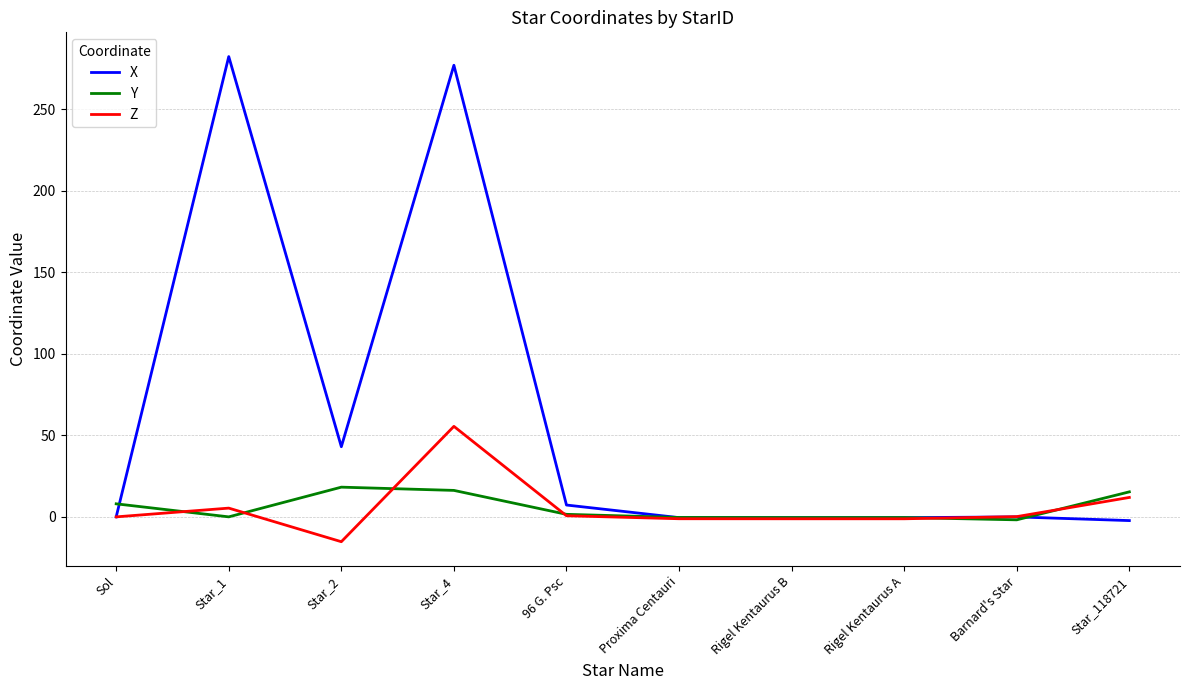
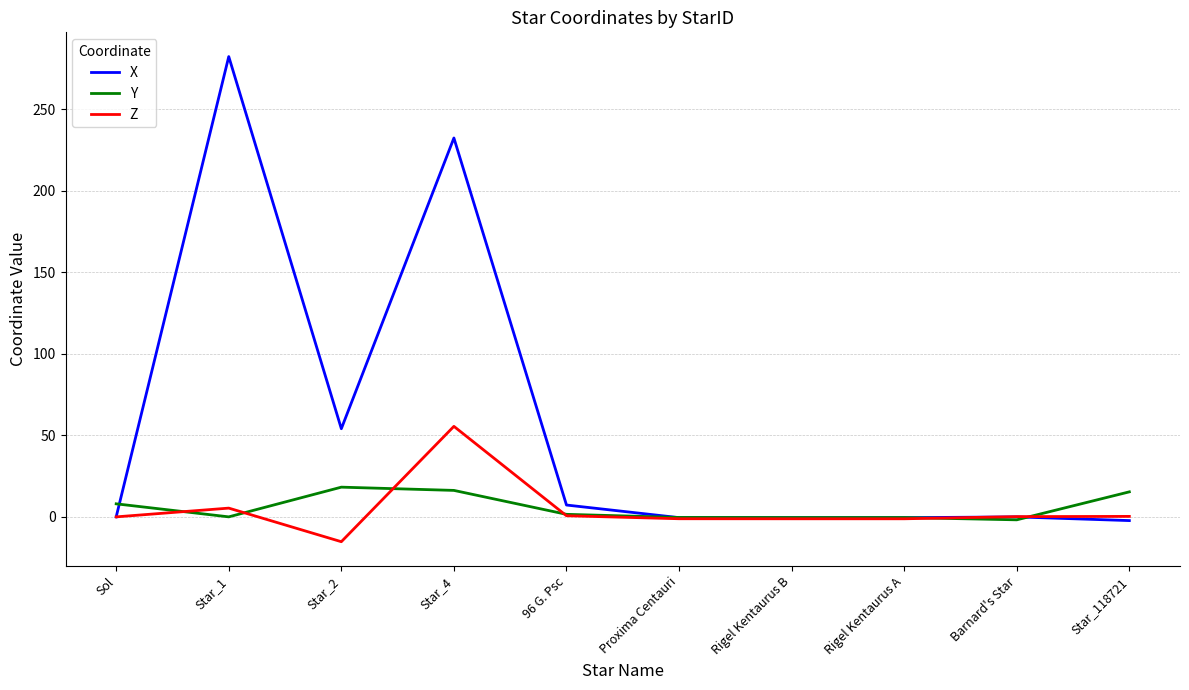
  {
    "X": {
      "Star_1": 282,
-     "Star_2": 43,
-     "Star_4": 277,
+     "Star_2": 54,
+     "Star_4": 232,
      "96 G. Psc": 7,
      "Star_118721": -2
    },
    "Y": {
      "Sol": 8,
      "Star_1": 0,
      "Star_2": 18,
      "Star_4": 16,
      "Barnard's Star": -2,
      "Star_118721": 15
    },
    "Z": {
      "Star_1": 5,
      "Star_2": -15,
      "Star_4": 56,
-     "Star_118721": 12
+     "Star_118721": 0
    }
  }
